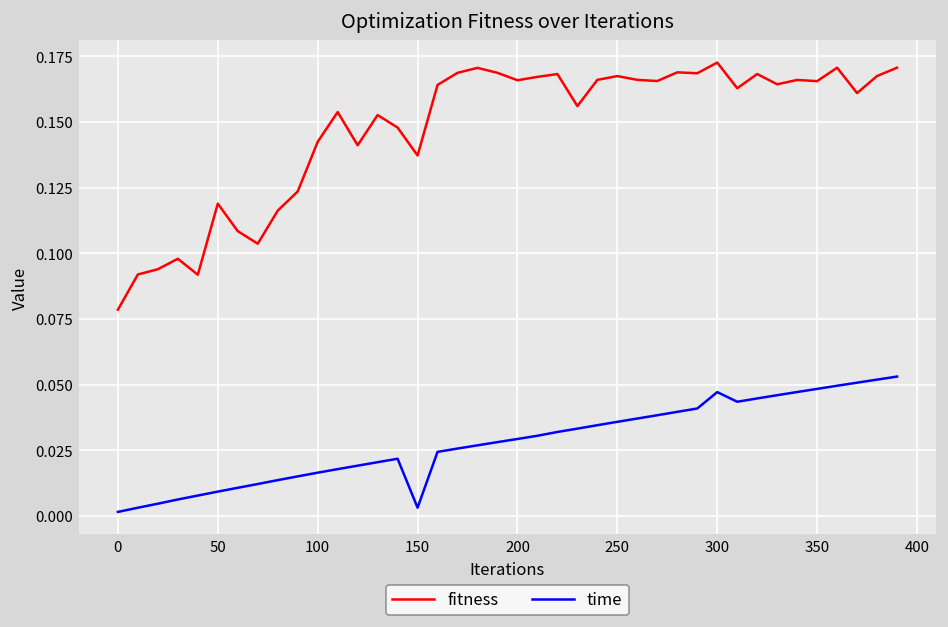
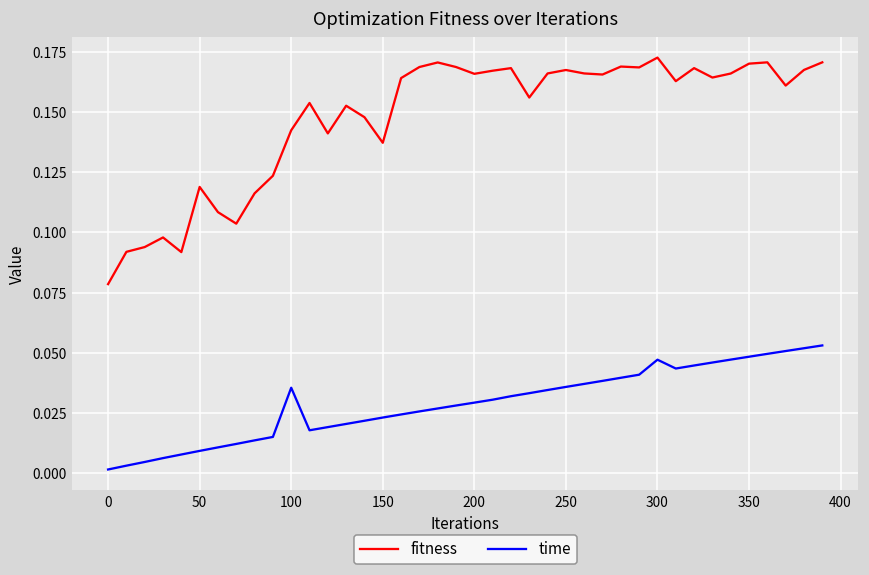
  {
    "fitness": {
      "0": 0.079,
      "50": 0.119,
      "100": 0.142,
      "150": 0.137,
      "200": 0.166,
      "250": 0.167,
      "300": 0.173,
-     "350": 0.165
+     "350": 0.170
    },
    "time": {
      "0": 0.002,
      "50": 0.009,
-     "100": 0.016,
-     "150": 0.003,
+     "100": 0.036,
+     "150": 0.023,
      "200": 0.029,
      "250": 0.036,
      "300": 0.047,
      "350": 0.048
    }
  }
